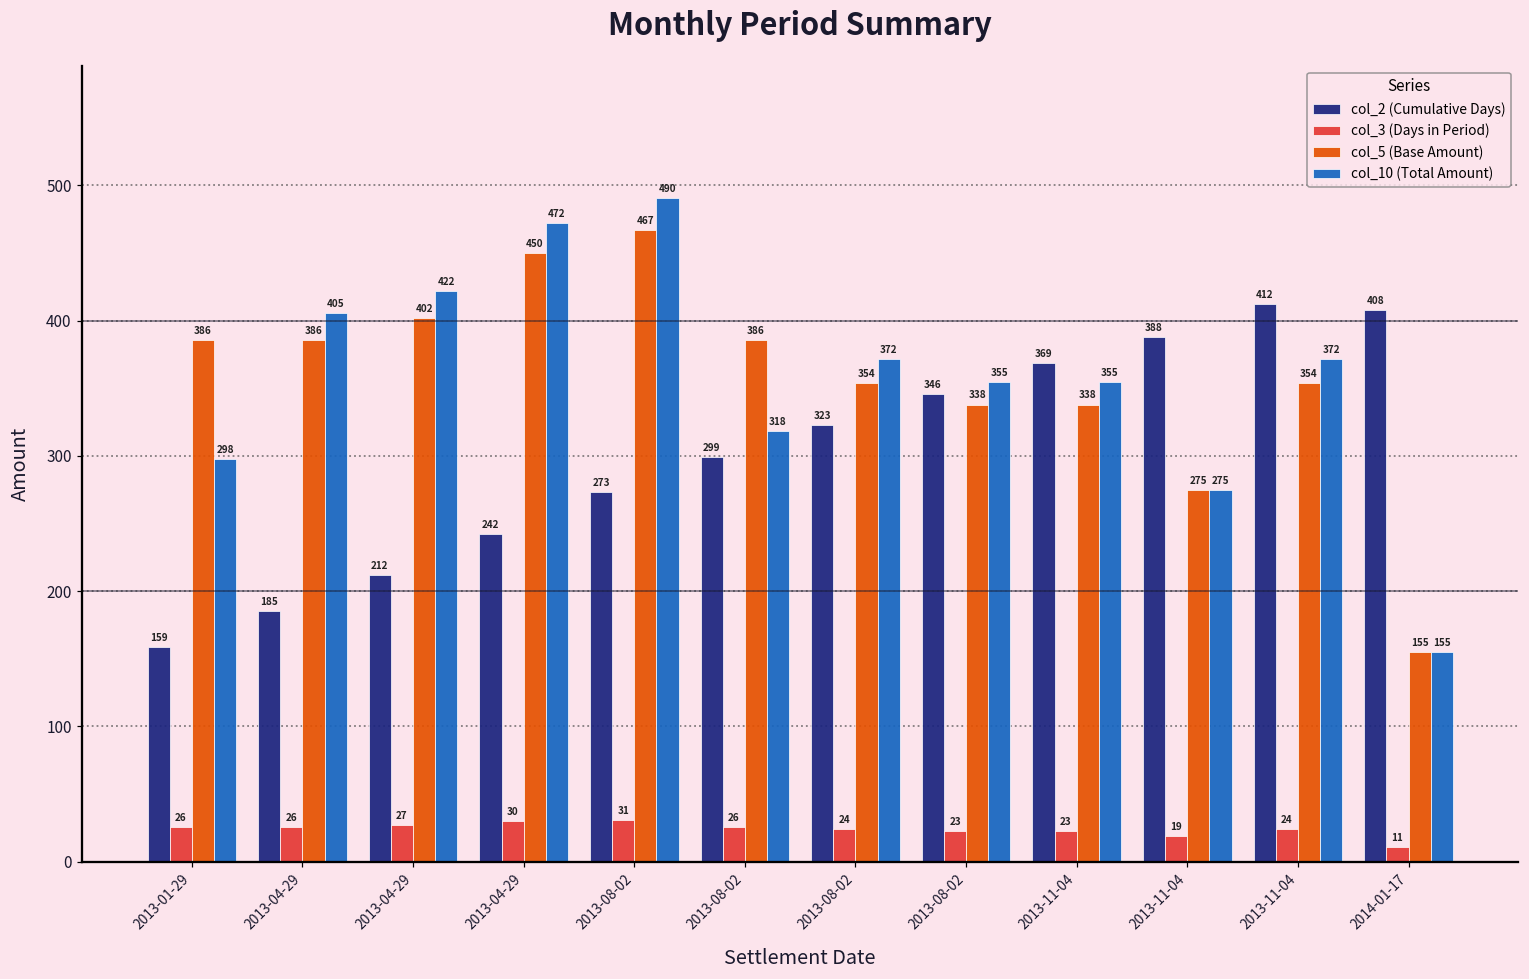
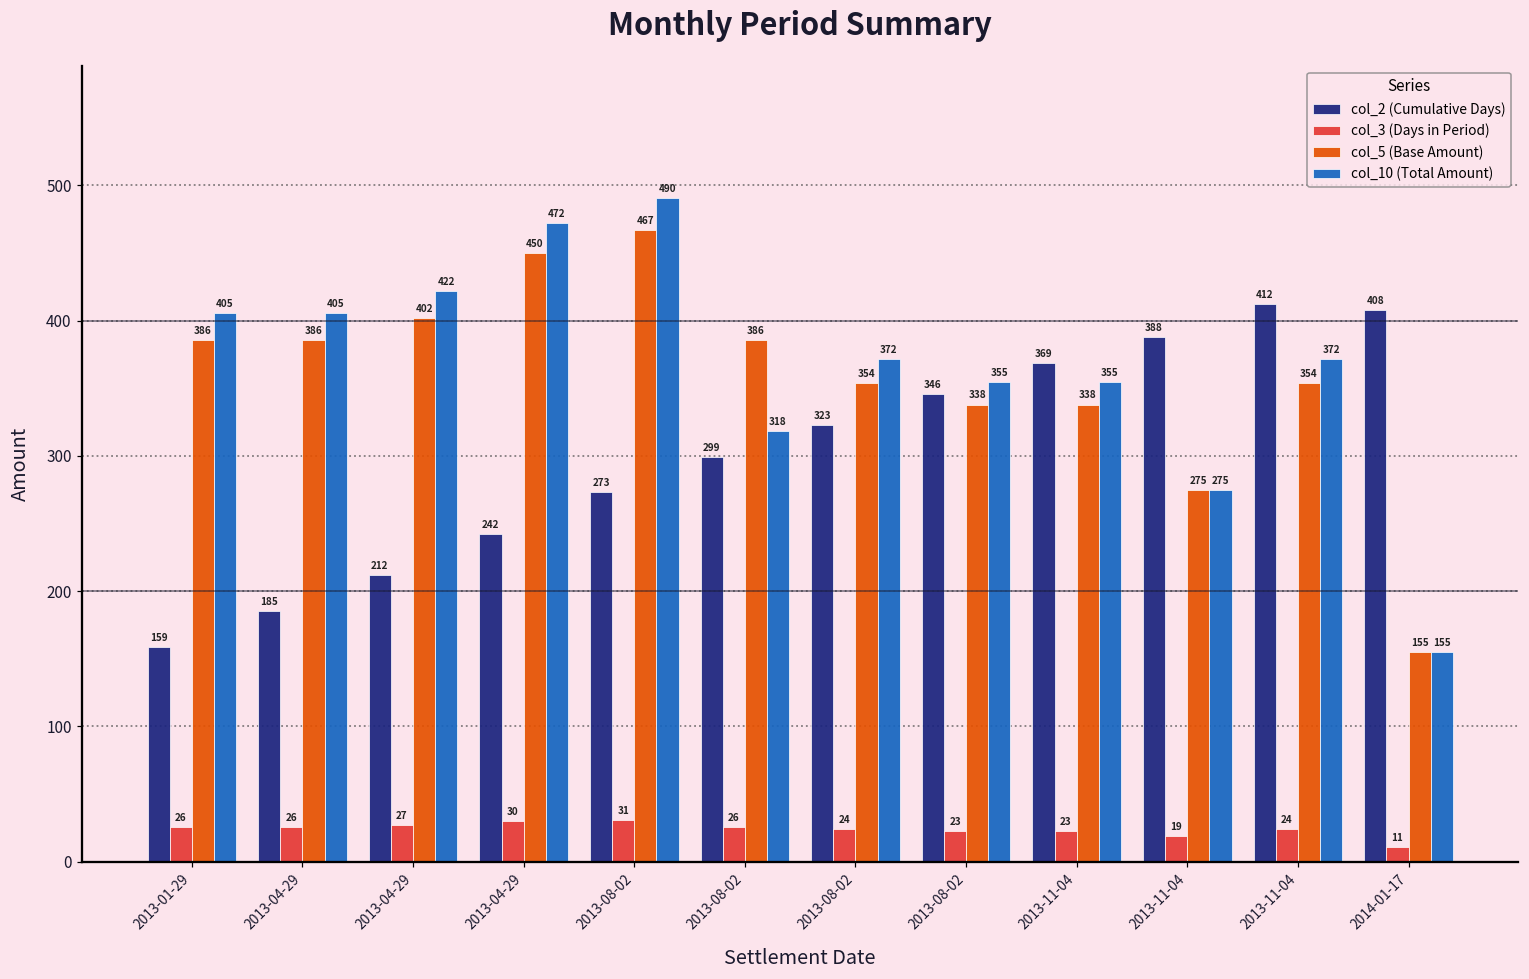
  {
    "col_2 (Cumulative Days)": {
      "2013-01-29": 159,
      "2014-01-17": 408
    },
    "col_10 (Total Amount)": {
-     "2013-01-29": 298,
+     "2013-01-29": 405,
      "2014-01-17": 155
    }
  }
